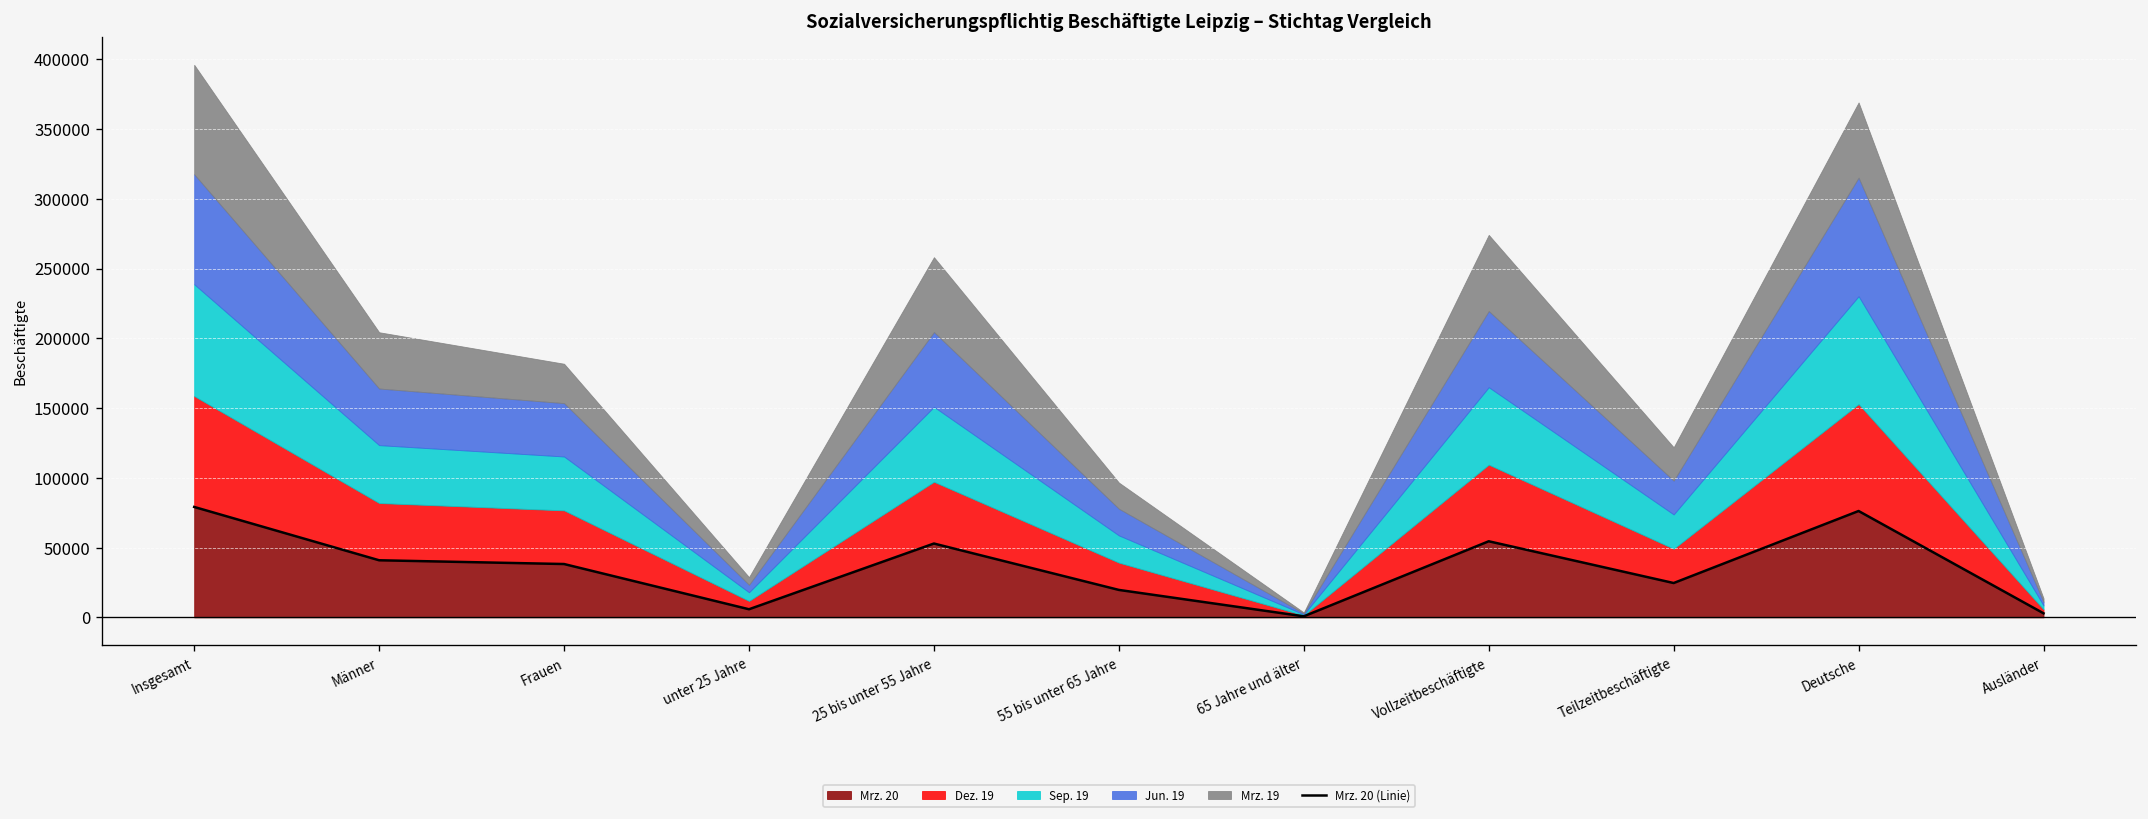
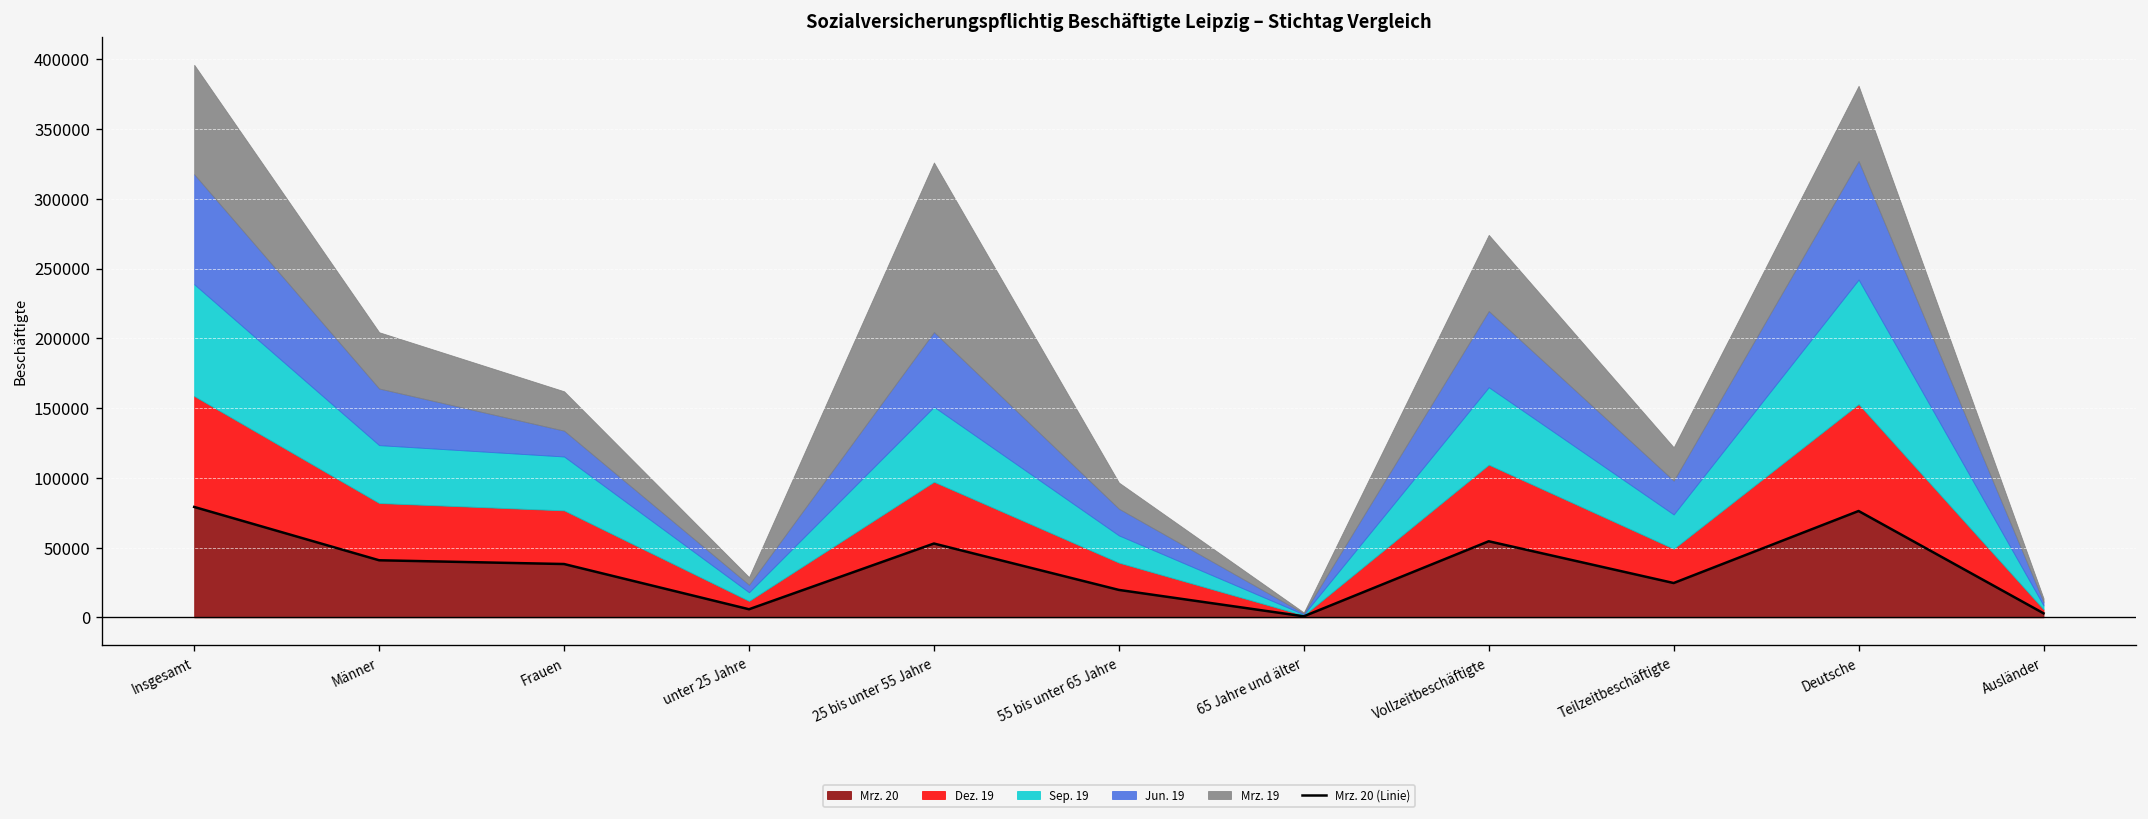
  {
    "Mrz. 20": {
      "Insgesamt": 79000,
      "Männer": 41000,
      "Frauen": 38000,
      "unter 25 Jahre": 6000,
      "25 bis unter 55 Jahre": 53000,
      "55 bis unter 65 Jahre": 20000,
      "Vollzeitbeschäftigte": 55000,
      "Teilzeitbeschäftigte": 25000,
      "Deutsche": 76000,
      "Ausländer": 3000
    },
    "Dez. 19": {
      "Insgesamt": 80000,
      "Männer": 41000,
      "Frauen": 38000,
      "unter 25 Jahre": 6000,
      "25 bis unter 55 Jahre": 44000,
      "55 bis unter 65 Jahre": 20000,
      "Vollzeitbeschäftigte": 55000,
      "Teilzeitbeschäftigte": 25000,
      "Deutsche": 77000,
      "Ausländer": 3000
    },
    "Sep. 19": {
      "Insgesamt": 80000,
      "Männer": 41000,
      "Frauen": 39000,
      "unter 25 Jahre": 6000,
      "25 bis unter 55 Jahre": 54000,
      "55 bis unter 65 Jahre": 20000,
      "Vollzeitbeschäftigte": 56000,
      "Teilzeitbeschäftigte": 25000,
-     "Deutsche": 77000,
+     "Deutsche": 89000,
      "Ausländer": 3000
    },
    "Jun. 19": {
      "Insgesamt": 79000,
      "Männer": 41000,
-     "Frauen": 38000,
+     "Frauen": 19000,
      "unter 25 Jahre": 5000,
      "25 bis unter 55 Jahre": 54000,
      "55 bis unter 65 Jahre": 19000,
      "Vollzeitbeschäftigte": 55000,
      "Teilzeitbeschäftigte": 24000,
      "Deutsche": 85000,
      "Ausländer": 3000
    },
    "Mrz. 19": {
      "Insgesamt": 78000,
      "Männer": 40000,
      "Frauen": 28000,
      "unter 25 Jahre": 5000,
-     "25 bis unter 55 Jahre": 54000,
+     "25 bis unter 55 Jahre": 121000,
      "55 bis unter 65 Jahre": 19000,
      "Vollzeitbeschäftigte": 55000,
      "Teilzeitbeschäftigte": 24000,
      "Deutsche": 54000,
      "Ausländer": 2000
    }
  }
